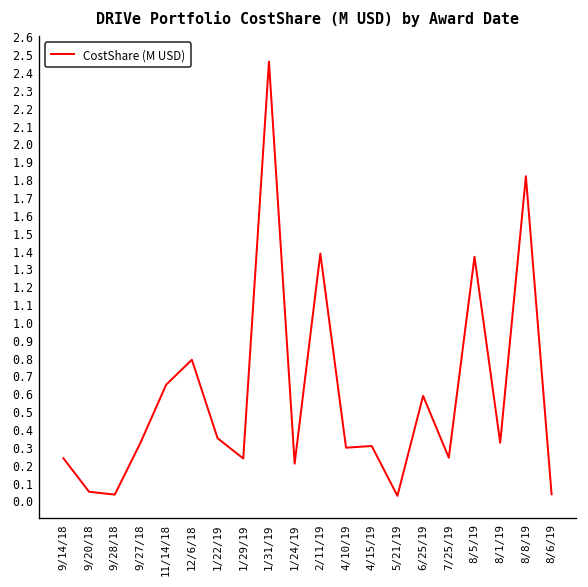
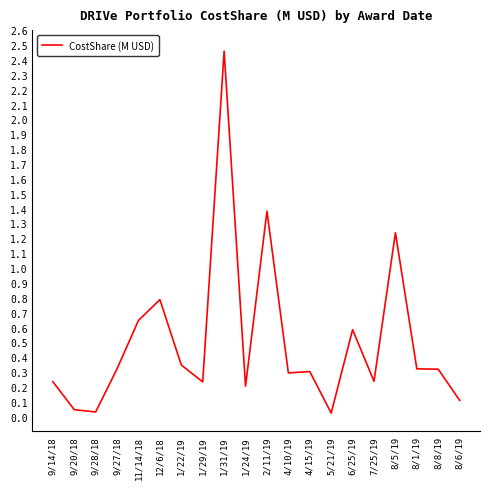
  {
    "9/14/18": 0.24,
    "9/20/18": 0.05,
    "9/28/18": 0.03,
    "9/27/18": 0.32,
    "11/14/18": 0.65,
    "12/6/18": 0.79,
    "1/22/19": 0.35,
    "1/29/19": 0.23,
    "1/31/19": 2.46,
    "1/24/19": 0.21,
    "2/11/19": 1.38,
    "4/10/19": 0.30,
    "4/15/19": 0.30,
    "5/21/19": 0.03,
    "6/25/19": 0.59,
    "7/25/19": 0.24,
-   "8/5/19": 1.37,
+   "8/5/19": 1.24,
    "8/1/19": 0.32,
-   "8/8/19": 1.82,
-   "8/6/19": 0.03
+   "8/8/19": 0.32,
+   "8/6/19": 0.11
  }
